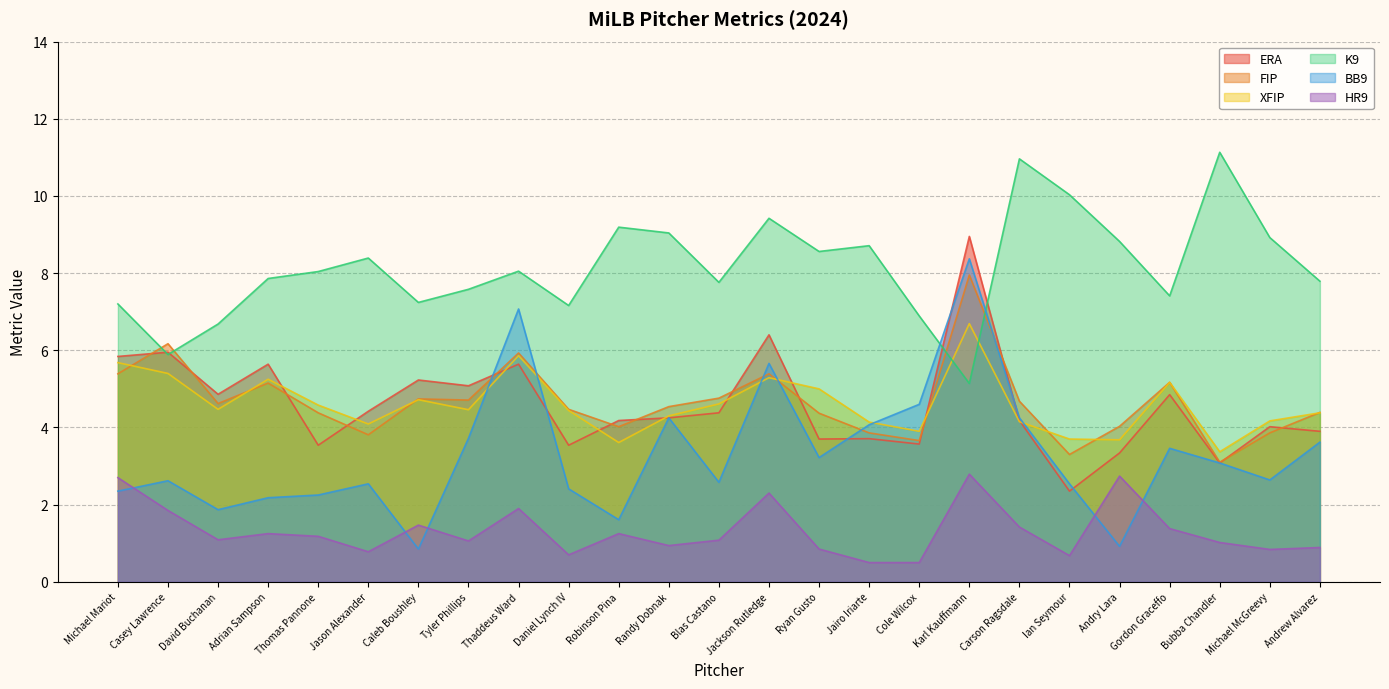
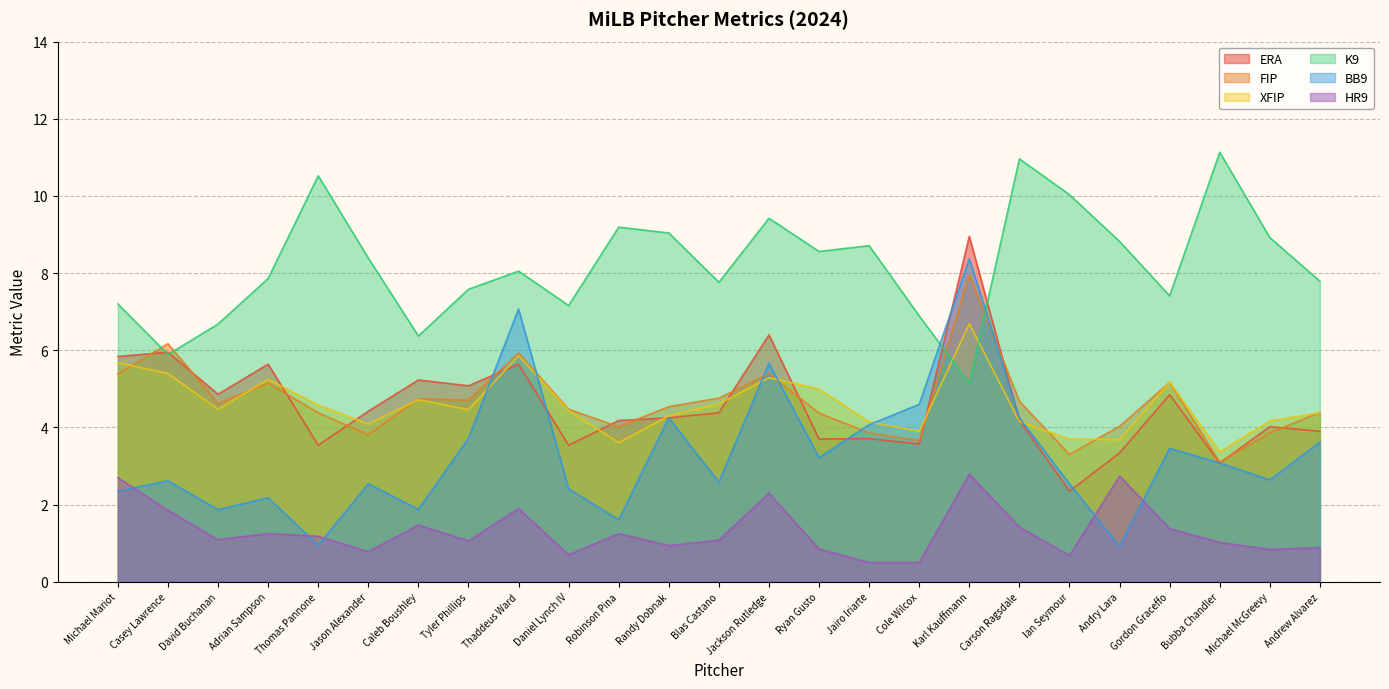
  {
    "K9": {
      "Michael Mariot": 7.2,
      "David Buchanan": 6.7,
      "Adrian Sampson": 7.9,
-     "Thomas Pannone": 8.0,
+     "Thomas Pannone": 10.5,
      "Jason Alexander": 8.4,
-     "Caleb Boushley": 7.2,
+     "Caleb Boushley": 6.4,
      "Tyler Phillips": 7.6,
      "Thaddeus Ward": 8.1,
      "Daniel Lynch IV": 7.2,
      "Robinson Pina": 9.2,
      "Randy Dobnak": 9.0,
      "Blas Castano": 7.8,
      "Jackson Rutledge": 9.4,
      "Ryan Gusto": 8.6,
      "Jairo Iriarte": 8.7,
      "Cole Wilcox": 6.9,
      "Karl Kauffmann": 5.1,
      "Carson Ragsdale": 11.0,
      "Ian Seymour": 10.0,
      "Andry Lara": 8.8,
      "Gordon Graceffo": 7.4,
      "Bubba Chandler": 11.1,
      "Michael McGreevy": 8.9,
      "Andrew Alvarez": 7.8
    },
    "BB9": {
      "Michael Mariot": 2.4,
      "Casey Lawrence": 2.6,
      "David Buchanan": 1.9,
      "Adrian Sampson": 2.2,
-     "Thomas Pannone": 2.3,
+     "Thomas Pannone": 1.0,
      "Jason Alexander": 2.5,
-     "Caleb Boushley": 0.9,
+     "Caleb Boushley": 1.9,
      "Tyler Phillips": 3.7,
      "Thaddeus Ward": 7.1,
      "Daniel Lynch IV": 2.4,
      "Robinson Pina": 1.6,
      "Blas Castano": 2.6,
      "Jackson Rutledge": 5.7,
      "Ryan Gusto": 3.2,
      "Jairo Iriarte": 4.1,
      "Cole Wilcox": 4.6,
      "Karl Kauffmann": 8.4,
      "Carson Ragsdale": 4.3,
      "Ian Seymour": 2.5,
      "Andry Lara": 0.9,
      "Gordon Graceffo": 3.5,
      "Michael McGreevy": 2.6,
      "Andrew Alvarez": 3.6
    },
    "HR9": {
      "Michael Mariot": 2.7,
      "Casey Lawrence": 1.9,
      "David Buchanan": 1.1,
      "Adrian Sampson": 1.3,
      "Thomas Pannone": 1.2,
      "Jason Alexander": 0.8,
      "Caleb Boushley": 1.5,
      "Tyler Phillips": 1.1,
      "Thaddeus Ward": 1.9,
      "Daniel Lynch IV": 0.7,
      "Robinson Pina": 1.3,
      "Randy Dobnak": 0.9,
      "Blas Castano": 1.1,
      "Jackson Rutledge": 2.3,
      "Ryan Gusto": 0.9,
      "Jairo Iriarte": 0.5,
      "Cole Wilcox": 0.5,
      "Karl Kauffmann": 2.8,
      "Carson Ragsdale": 1.4,
      "Ian Seymour": 0.7,
      "Andry Lara": 2.7,
      "Gordon Graceffo": 1.4,
      "Bubba Chandler": 1.0,
      "Michael McGreevy": 0.8,
      "Andrew Alvarez": 0.9
    }
  }
